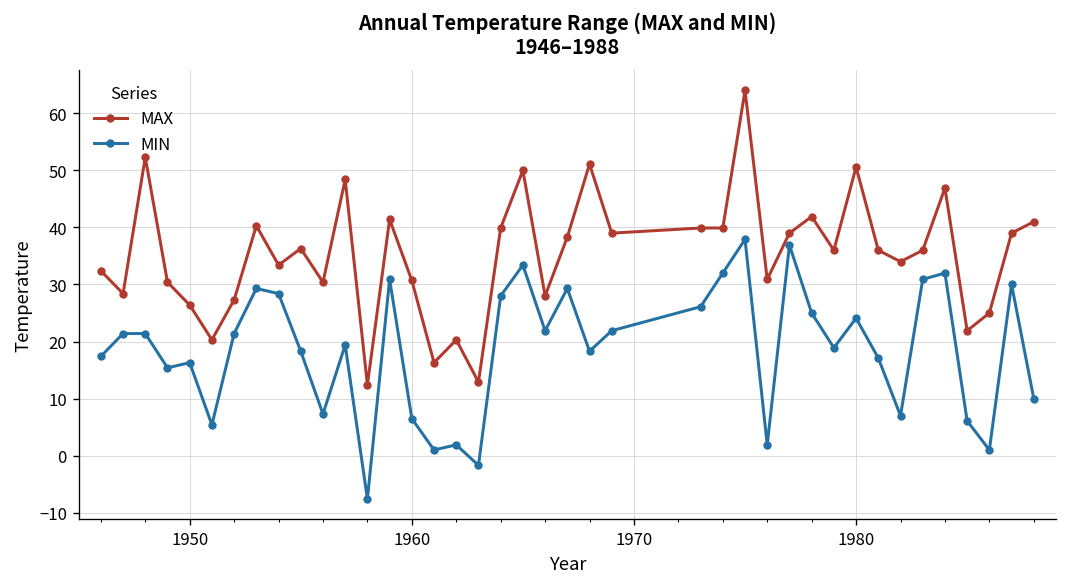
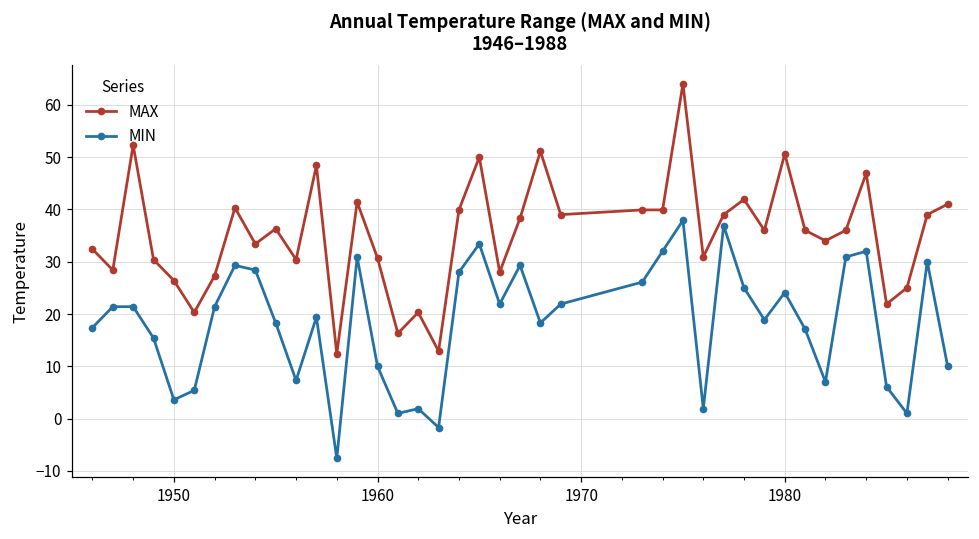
  {
    "MAX": {
      "1950": 26,
      "1960": 31,
      "1980": 51
    },
    "MIN": {
-     "1950": 16,
-     "1960": 7,
+     "1950": 4,
+     "1960": 10,
      "1980": 24
    }
  }
